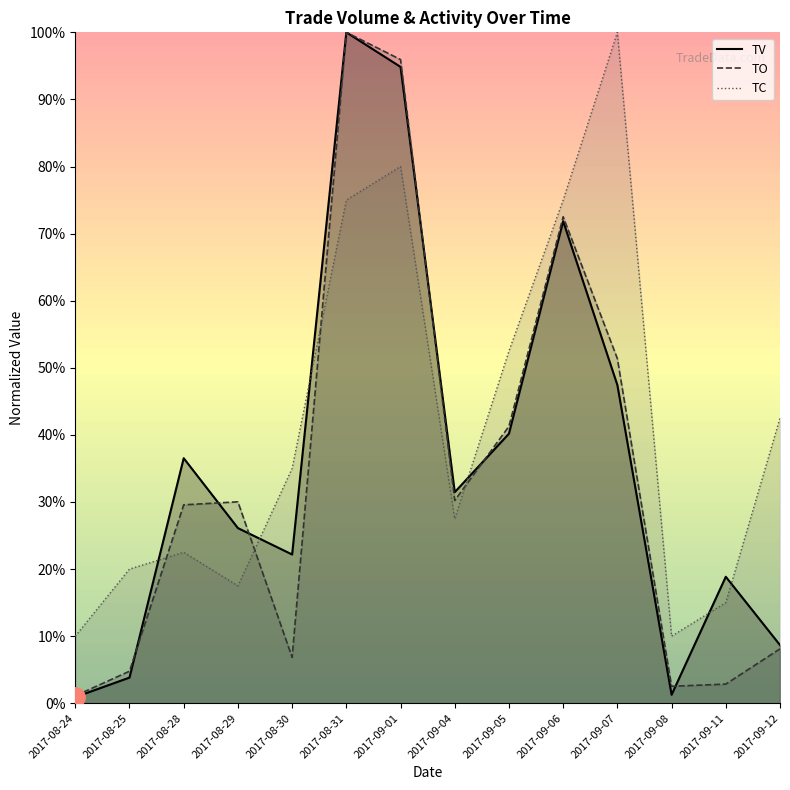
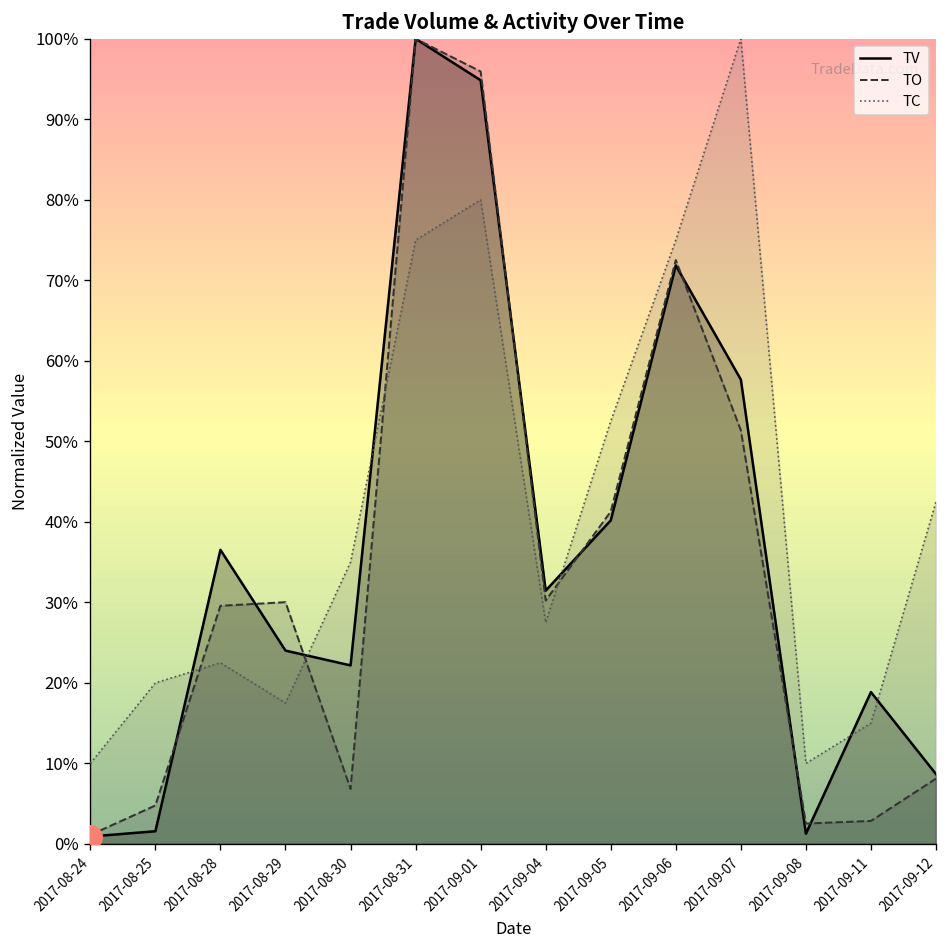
  {
    "TV": {
-     "2017-08-25": "4%",
+     "2017-08-25": "2%",
      "2017-08-28": "37%",
-     "2017-08-29": "26%",
+     "2017-08-29": "24%",
      "2017-08-30": "22%",
      "2017-09-01": "95%",
      "2017-09-04": "31%",
      "2017-09-05": "40%",
      "2017-09-06": "72%",
-     "2017-09-07": "47%",
+     "2017-09-07": "58%",
      "2017-09-08": "1%",
      "2017-09-11": "19%",
      "2017-09-12": "9%"
    }
  }
